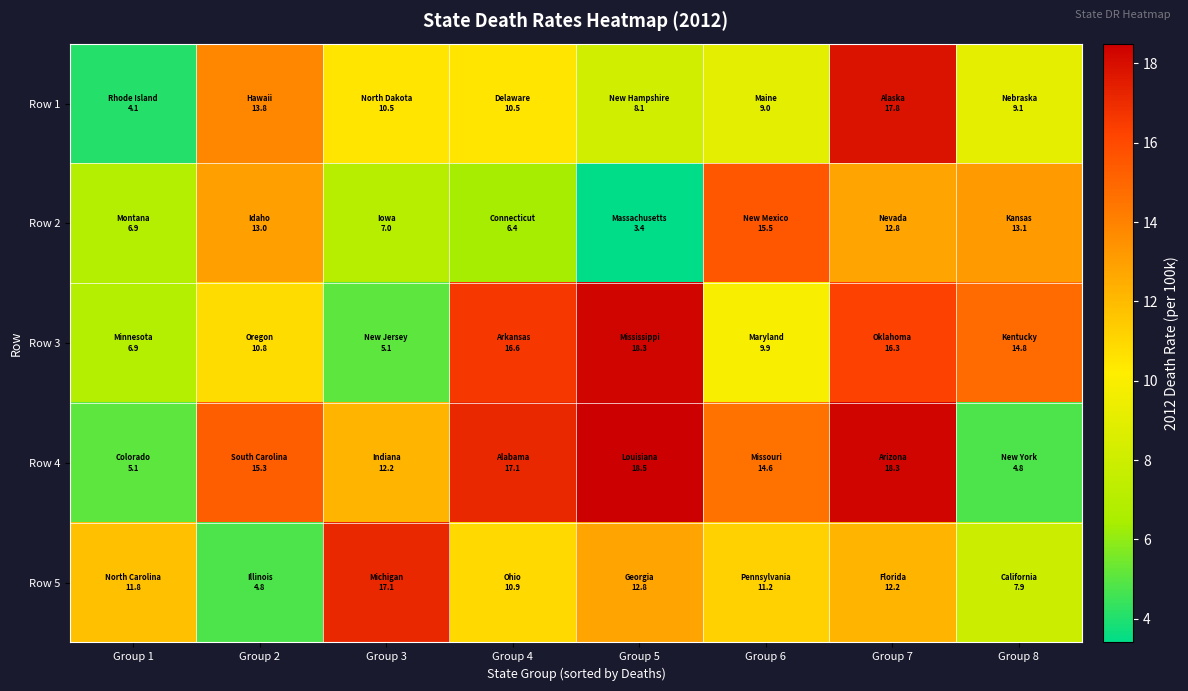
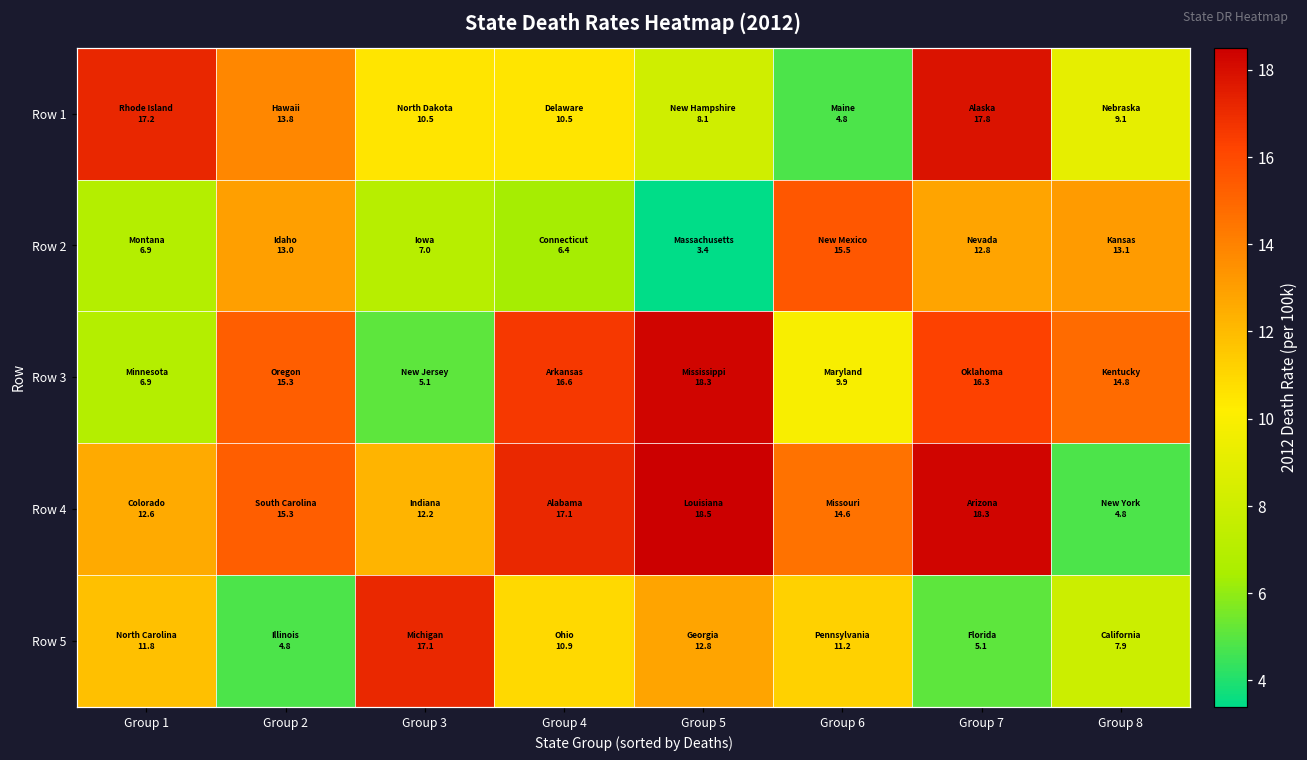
  {
    "Row 1": {
-     "Group 1": 4.1,
+     "Group 1": 17.2,
      "Group 2": 13.8,
      "Group 3": 10.5,
      "Group 4": 10.5,
      "Group 5": 8.1,
-     "Group 6": 9.0,
+     "Group 6": 4.8,
      "Group 7": 17.8,
      "Group 8": 9.1
    },
    "Row 2": {
      "Group 1": 6.9,
      "Group 2": 13.0,
      "Group 3": 7.0,
      "Group 4": 6.4,
      "Group 5": 3.4,
      "Group 6": 15.5,
      "Group 7": 12.8,
      "Group 8": 13.1
    },
    "Row 3": {
      "Group 1": 6.9,
-     "Group 2": 10.8,
+     "Group 2": 15.3,
      "Group 3": 5.1,
      "Group 4": 16.6,
      "Group 5": 18.3,
      "Group 6": 9.9,
      "Group 7": 16.3,
      "Group 8": 14.8
    },
    "Row 4": {
-     "Group 1": 5.1,
+     "Group 1": 12.6,
      "Group 2": 15.3,
      "Group 3": 12.2,
      "Group 4": 17.1,
      "Group 5": 18.5,
      "Group 6": 14.6,
      "Group 7": 18.3,
      "Group 8": 4.8
    },
    "Row 5": {
      "Group 1": 11.8,
      "Group 2": 4.8,
      "Group 3": 17.1,
      "Group 4": 10.9,
      "Group 5": 12.8,
      "Group 6": 11.2,
-     "Group 7": 12.2,
+     "Group 7": 5.1,
      "Group 8": 7.9
    }
  }
